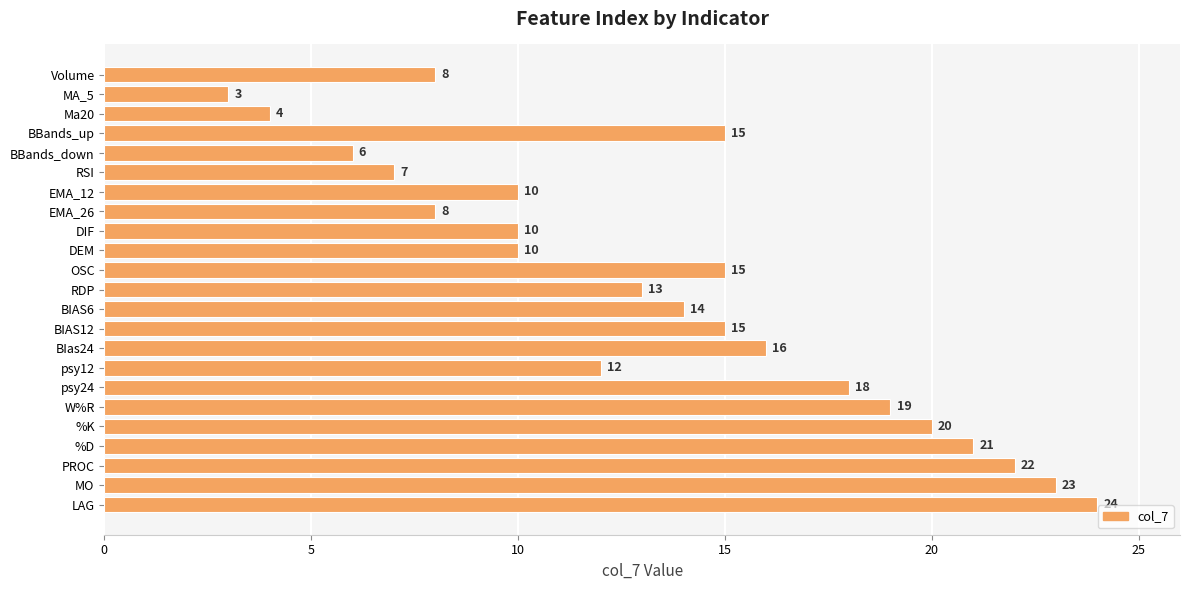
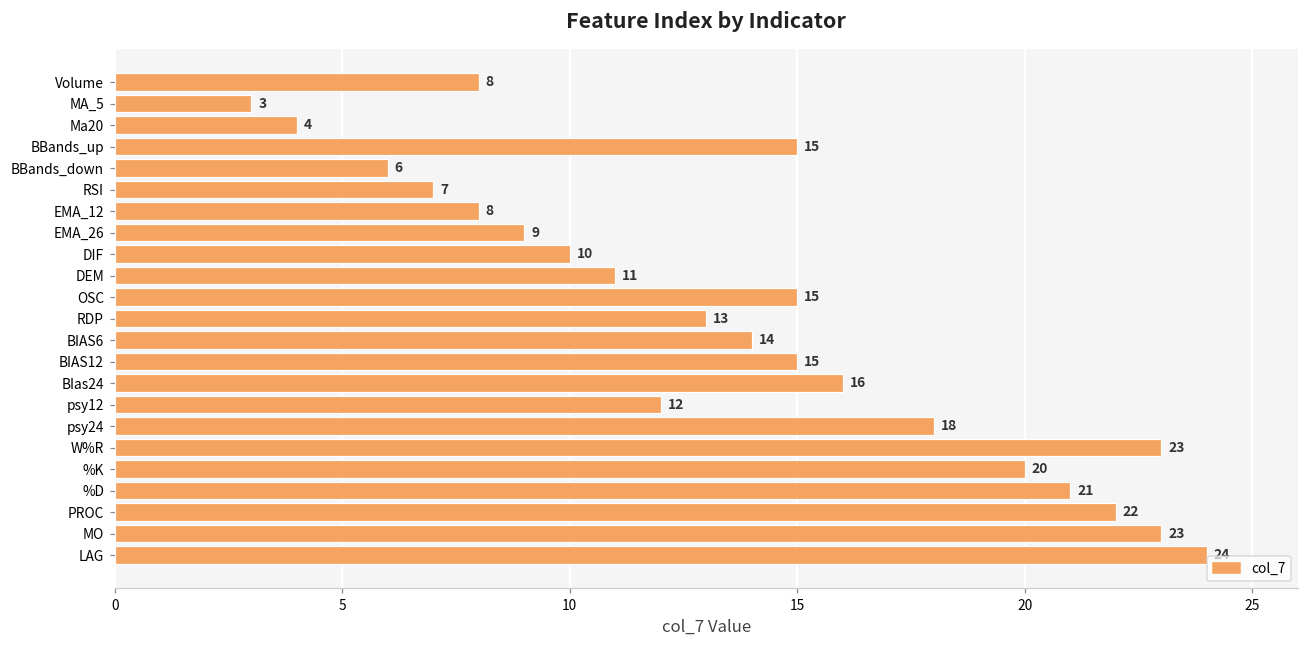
  {
    "Volume": 8,
    "MA_5": 3,
    "Ma20": 4,
    "BBands_up": 15,
    "BBands_down": 6,
    "RSI": 7,
-   "EMA_12": 10,
-   "EMA_26": 8,
+   "EMA_12": 8,
+   "EMA_26": 9,
    "DIF": 10,
-   "DEM": 10,
+   "DEM": 11,
    "OSC": 15,
    "RDP": 13,
    "BIAS6": 14,
    "BIAS12": 15,
    "BIas24": 16,
    "psy12": 12,
    "psy24": 18,
-   "W%R": 19,
+   "W%R": 23,
    "%K": 20,
    "%D": 21,
    "PROC": 22,
    "MO": 23
  }
